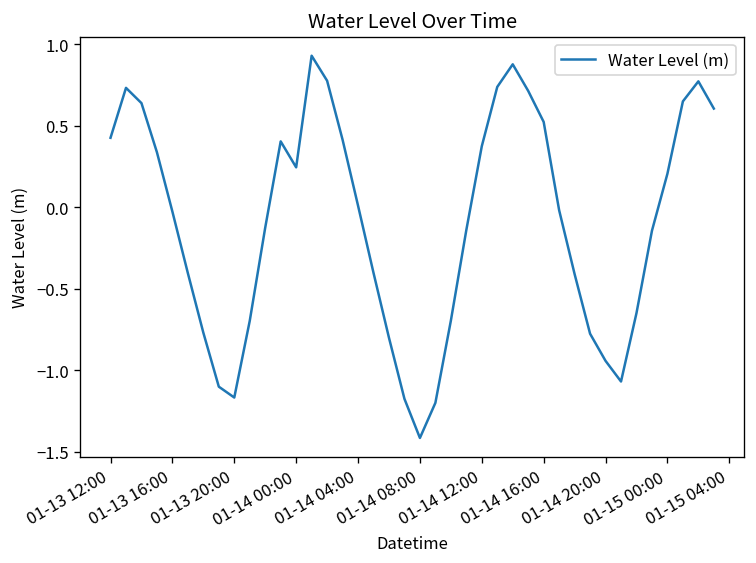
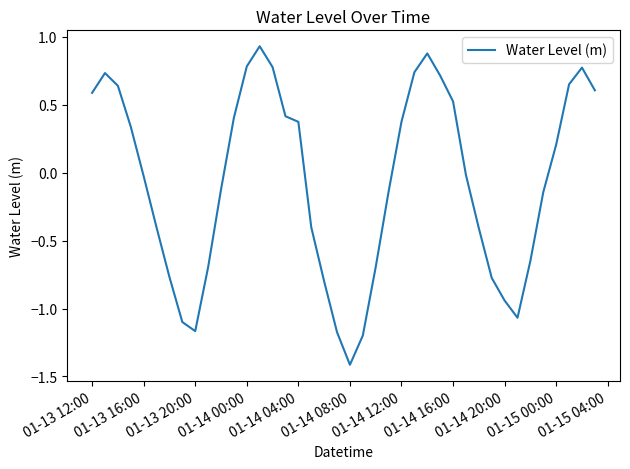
  {
-   "01-13 12:00": 0.43,
+   "01-13 12:00": 0.59,
    "01-13 16:00": -0.03,
    "01-13 20:00": -1.17,
-   "01-14 00:00": 0.25,
-   "01-14 04:00": 0.01,
+   "01-14 00:00": 0.78,
+   "01-14 04:00": 0.37,
    "01-14 08:00": -1.41,
    "01-14 12:00": 0.38,
    "01-14 16:00": 0.52,
    "01-14 20:00": -0.94,
    "01-15 00:00": 0.21
  }
